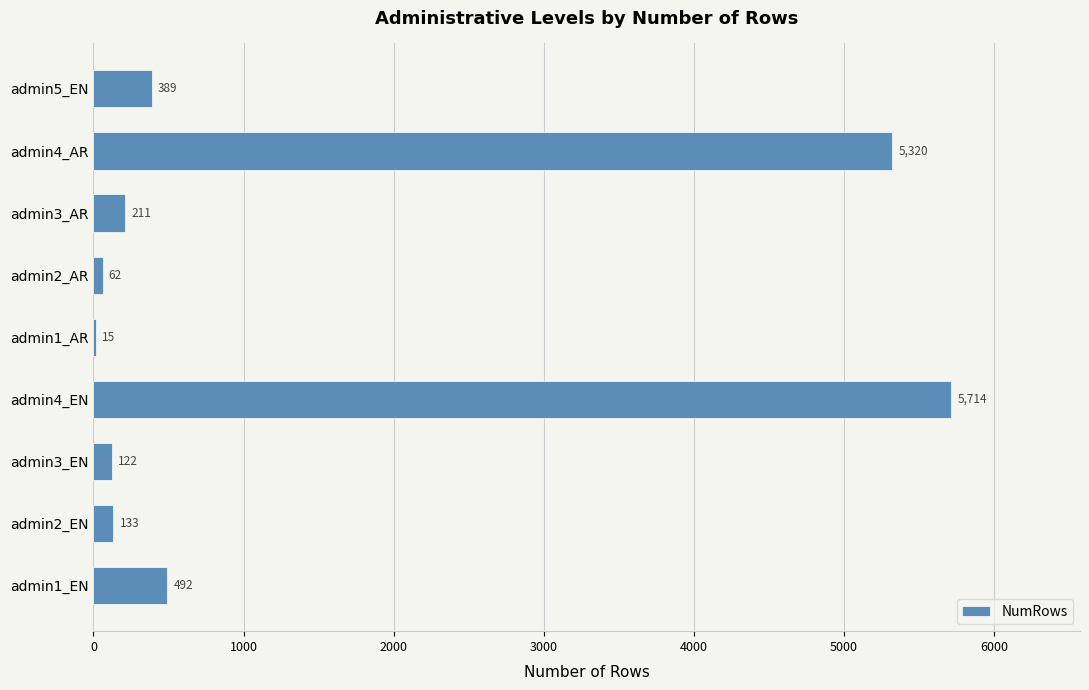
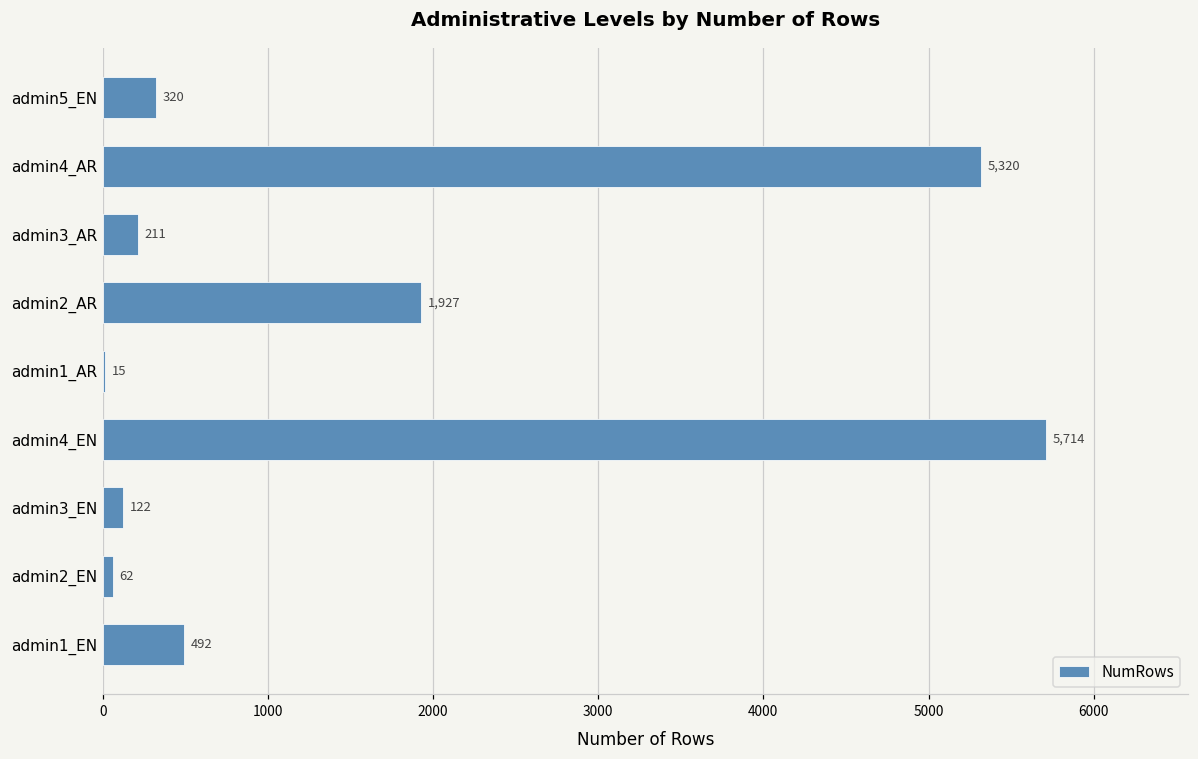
  {
-   "admin5_EN": "389",
+   "admin5_EN": "320",
    "admin4_AR": "5,320",
    "admin3_AR": "211",
-   "admin2_AR": "62",
+   "admin2_AR": "1,927",
    "admin1_AR": "15",
    "admin4_EN": "5,714",
    "admin3_EN": "122",
-   "admin2_EN": "133",
+   "admin2_EN": "62",
    "admin1_EN": "492"
  }
